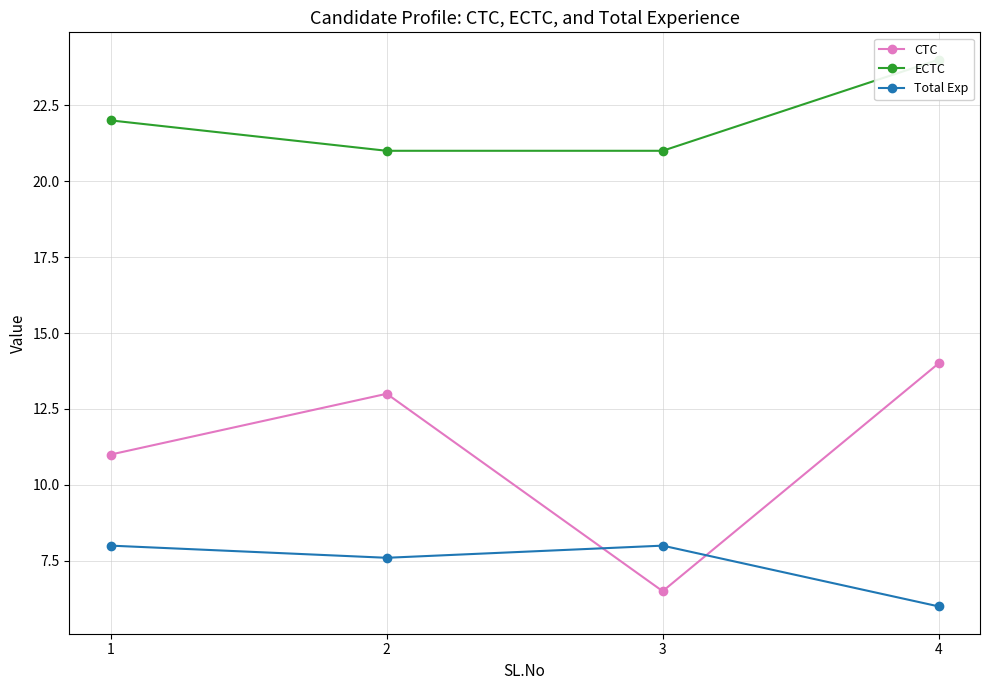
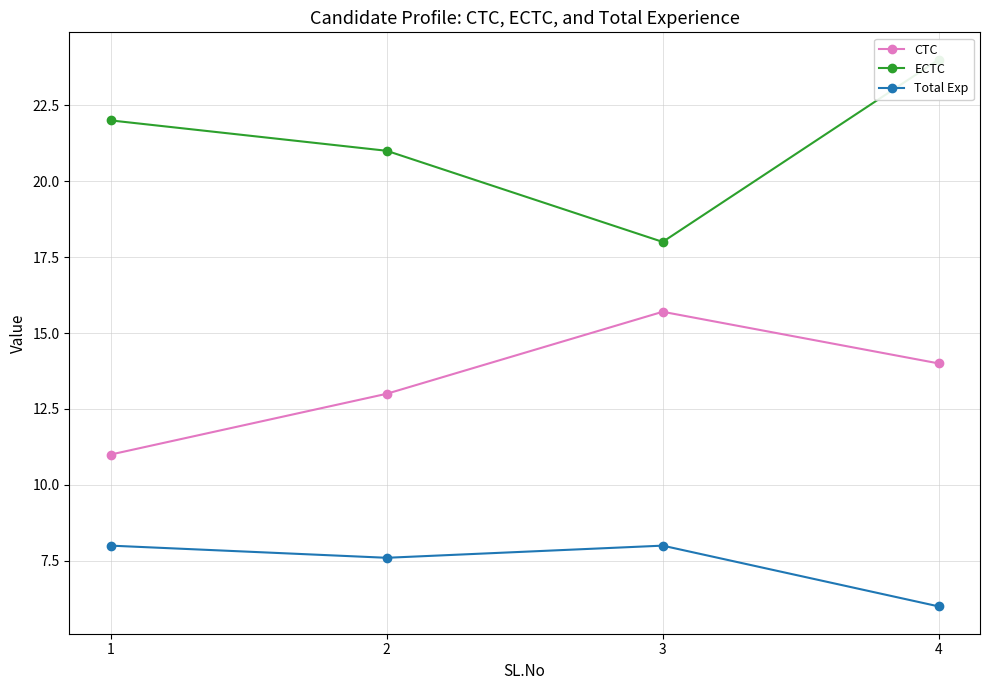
  {
    "CTC": {
      "1": 11.0,
      "2": 13.0,
-     "3": 6.5,
+     "3": 15.7,
      "4": 14.0
    },
    "ECTC": {
      "1": 22,
      "2": 21,
-     "3": 21
+     "3": 18
    },
    "Total Exp": {
      "1": 8.0,
      "2": 7.6,
      "3": 8.0,
      "4": 6.0
    }
  }
